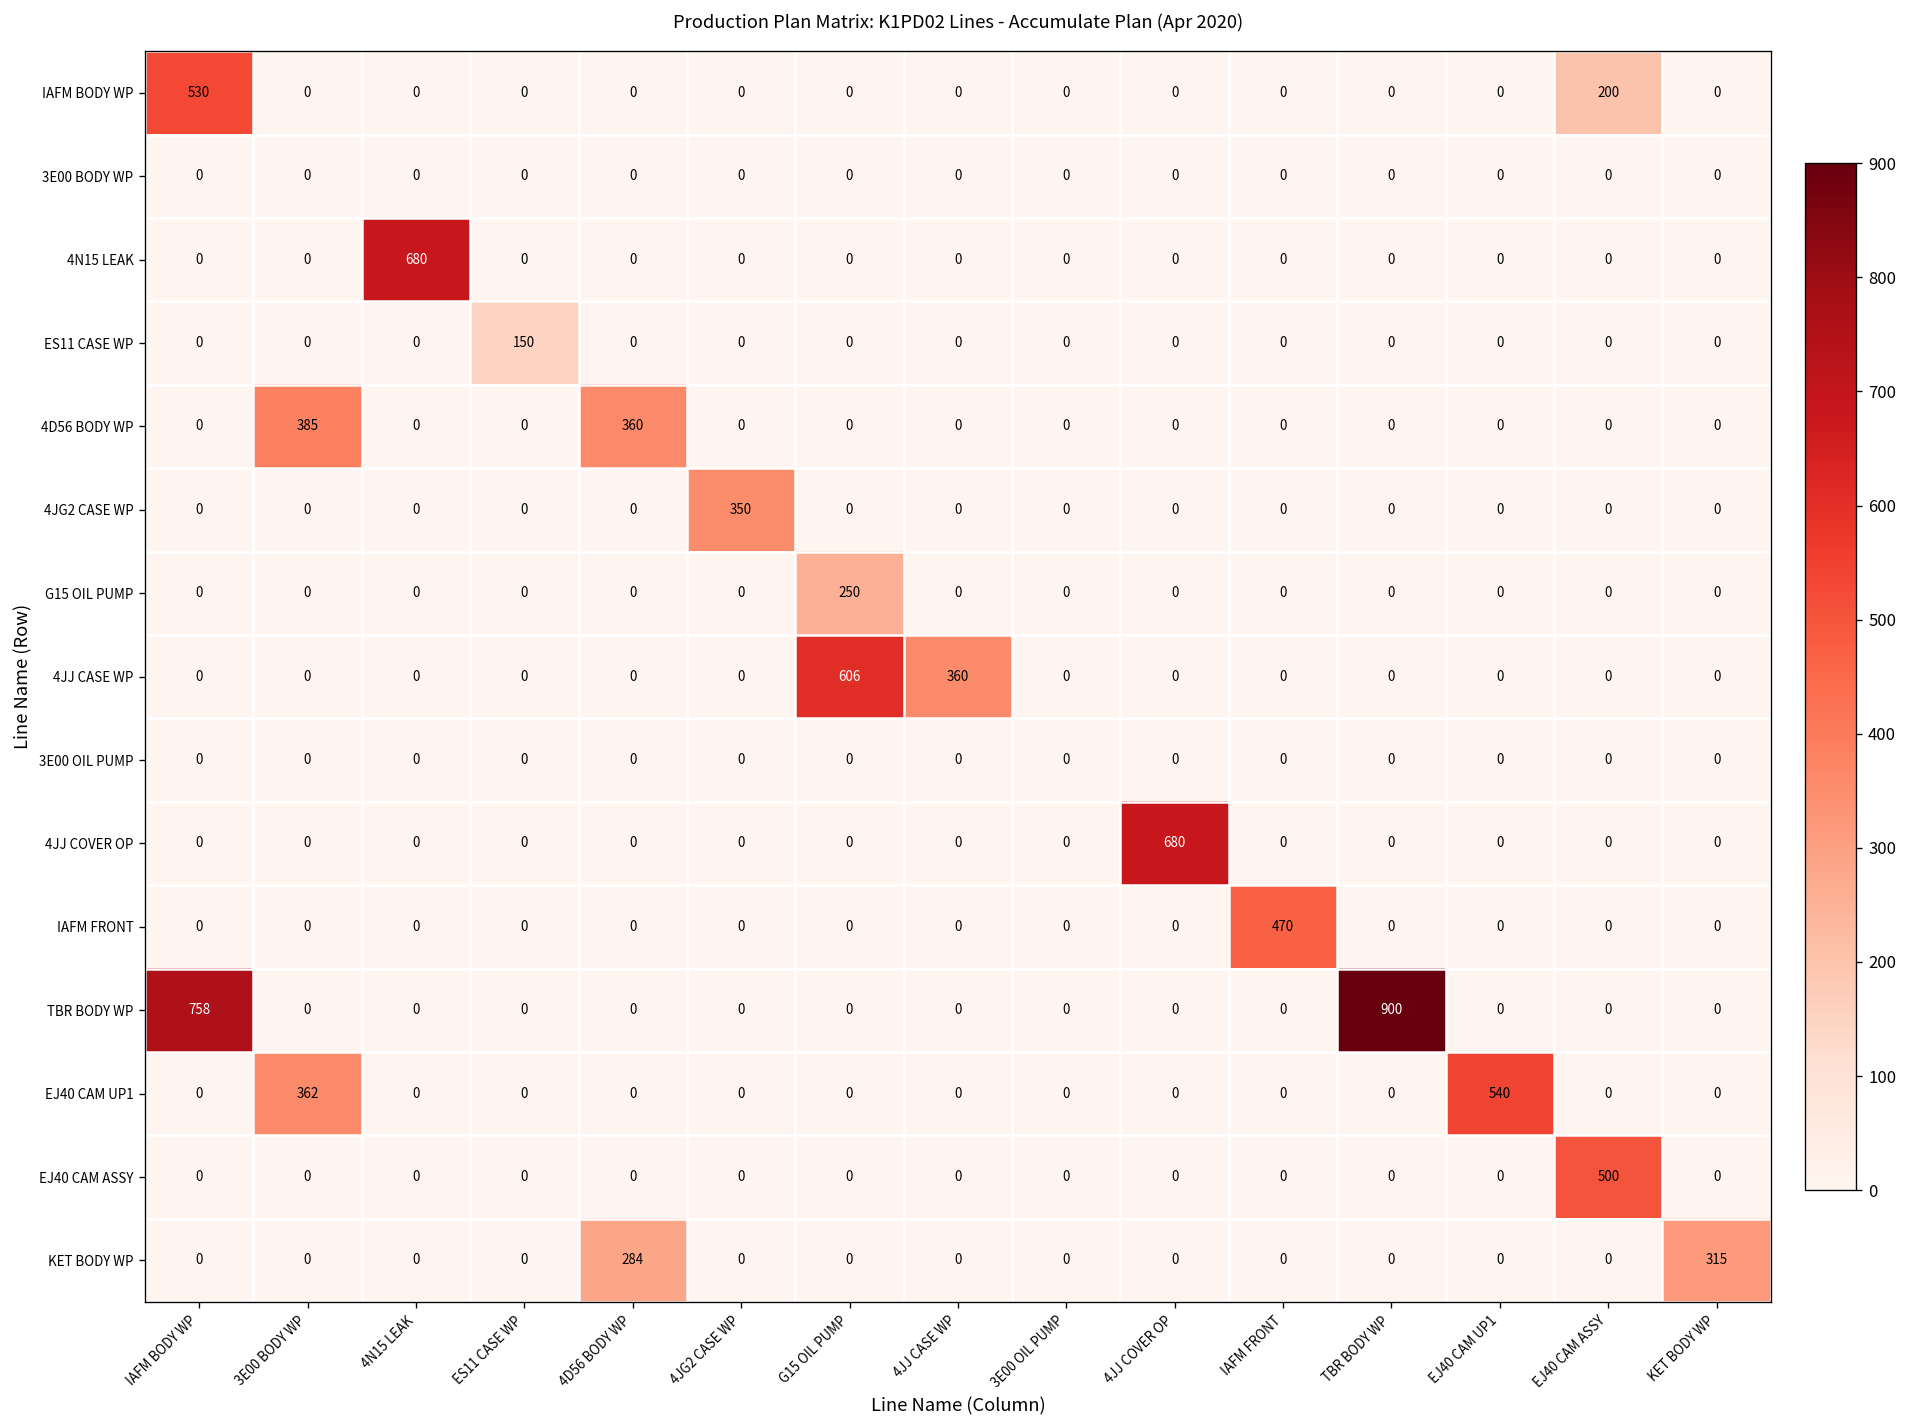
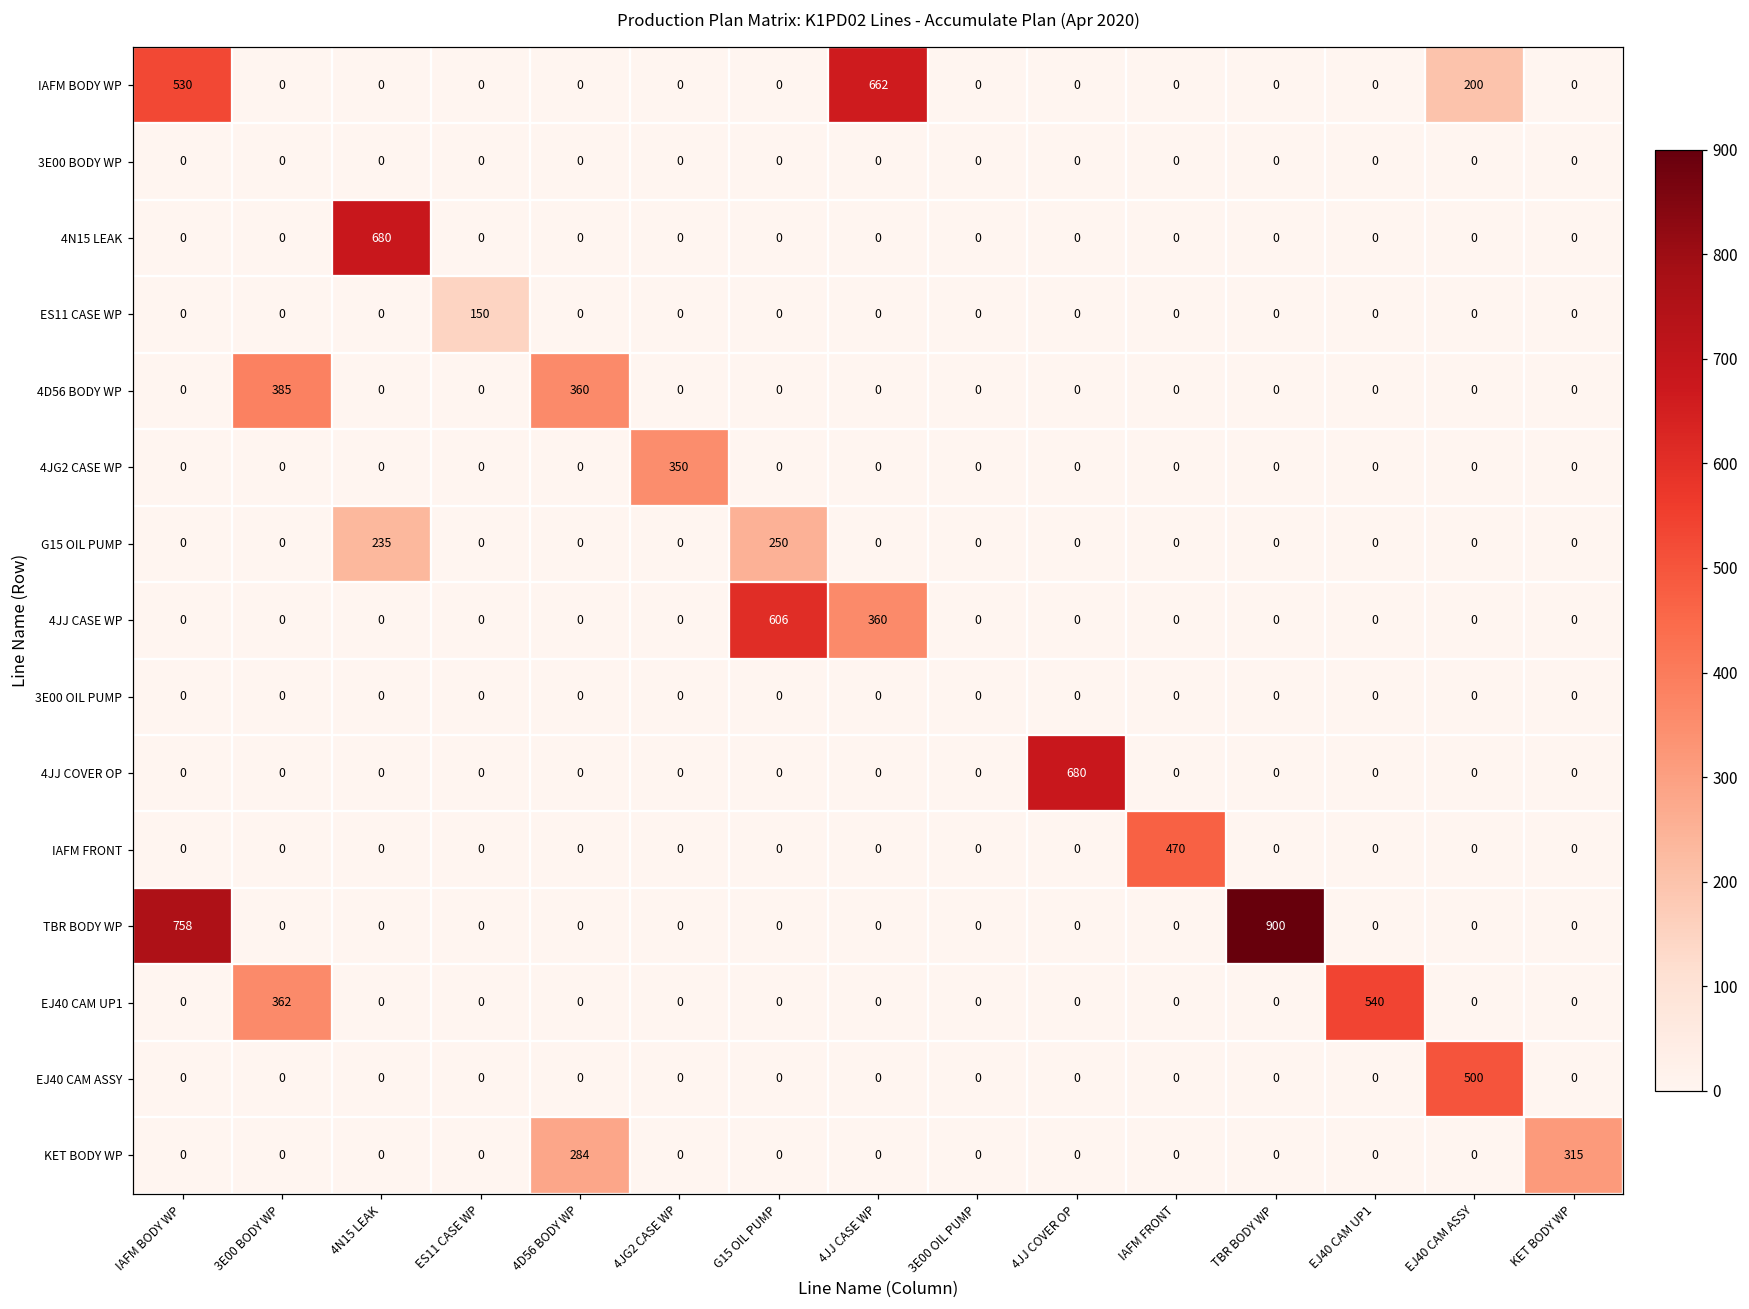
  {
    "IAFM BODY WP": {
      "IAFM BODY WP": 530,
      "3E00 BODY WP": 0,
      "4N15 LEAK": 0,
      "ES11 CASE WP": 0,
      "4D56 BODY WP": 0,
      "4JG2 CASE WP": 0,
      "G15 OIL PUMP": 0,
-     "4JJ CASE WP": 0,
+     "4JJ CASE WP": 662,
      "3E00 OIL PUMP": 0,
      "4JJ COVER OP": 0,
      "IAFM FRONT": 0,
      "TBR BODY WP": 0,
      "EJ40 CAM UP1": 0,
      "EJ40 CAM ASSY": 200,
      "KET BODY WP": 0
    },
    "G15 OIL PUMP": {
      "IAFM BODY WP": 0,
      "3E00 BODY WP": 0,
-     "4N15 LEAK": 0,
+     "4N15 LEAK": 235,
      "ES11 CASE WP": 0,
      "4D56 BODY WP": 0,
      "4JG2 CASE WP": 0,
      "G15 OIL PUMP": 250,
      "4JJ CASE WP": 0,
      "3E00 OIL PUMP": 0,
      "4JJ COVER OP": 0,
      "IAFM FRONT": 0,
      "TBR BODY WP": 0,
      "EJ40 CAM UP1": 0,
      "EJ40 CAM ASSY": 0,
      "KET BODY WP": 0
    }
  }
